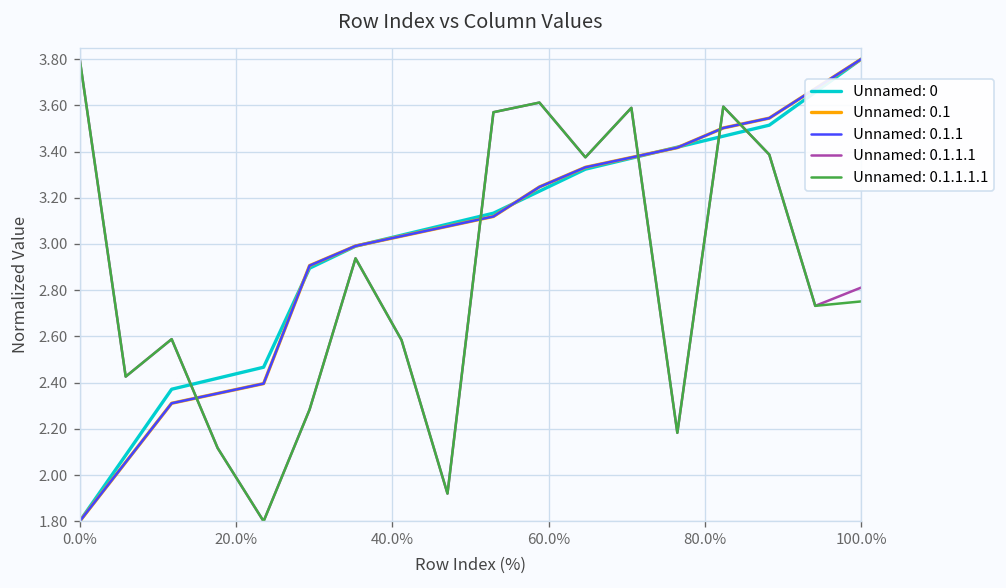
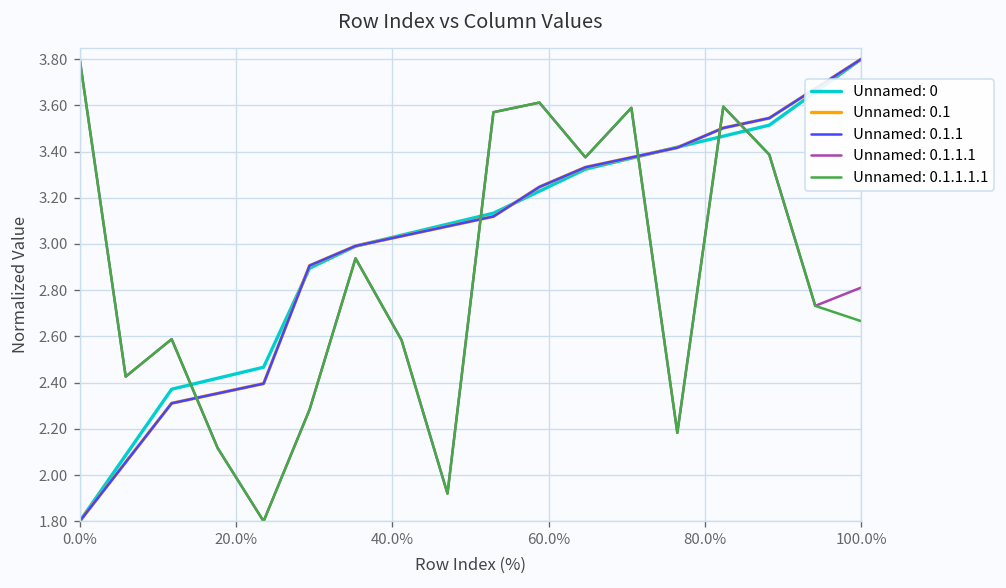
  {
    "Unnamed: 0.1.1.1": {
      "100.0%": 2.81
    },
    "Unnamed: 0.1.1.1.1": {
-     "100.0%": 2.75
+     "100.0%": 2.67
    }
  }
